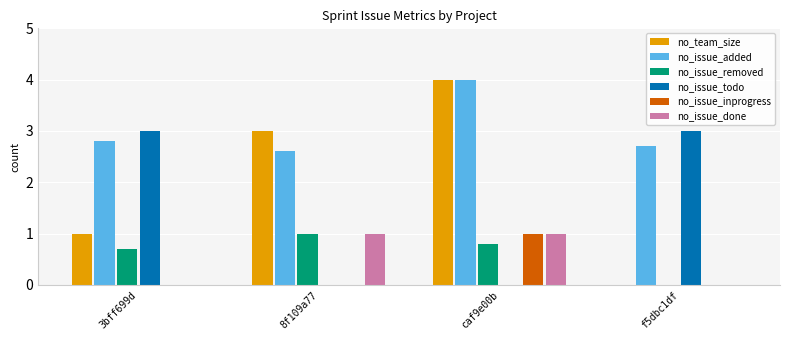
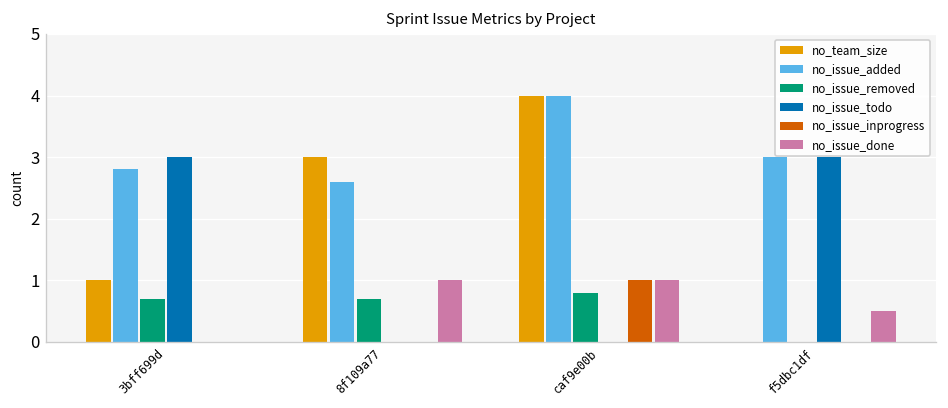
  {
    "no_team_size": {
      "3bff699d": 1.0,
      "8f109a77": 3.0,
      "caf9e00b": 4.0,
      "f5dbc1df": 0.0
    },
    "no_issue_added": {
      "3bff699d": 2.8,
      "8f109a77": 2.6,
      "caf9e00b": 4.0,
-     "f5dbc1df": 2.7
+     "f5dbc1df": 3.0
    },
    "no_issue_removed": {
      "3bff699d": 0.7,
-     "8f109a77": 1.0,
+     "8f109a77": 0.7,
      "caf9e00b": 0.8,
      "f5dbc1df": 0.0
    },
    "no_issue_todo": {
      "3bff699d": 3.0,
      "8f109a77": 0.0,
      "caf9e00b": 0.0,
      "f5dbc1df": 3.0
    },
    "no_issue_inprogress": {
      "3bff699d": 0.0,
      "8f109a77": 0.0,
      "caf9e00b": 1.0,
      "f5dbc1df": 0.0
    },
    "no_issue_done": {
      "3bff699d": 0.0,
      "8f109a77": 1.0,
      "caf9e00b": 1.0,
-     "f5dbc1df": 0.0
+     "f5dbc1df": 0.5
    }
  }
